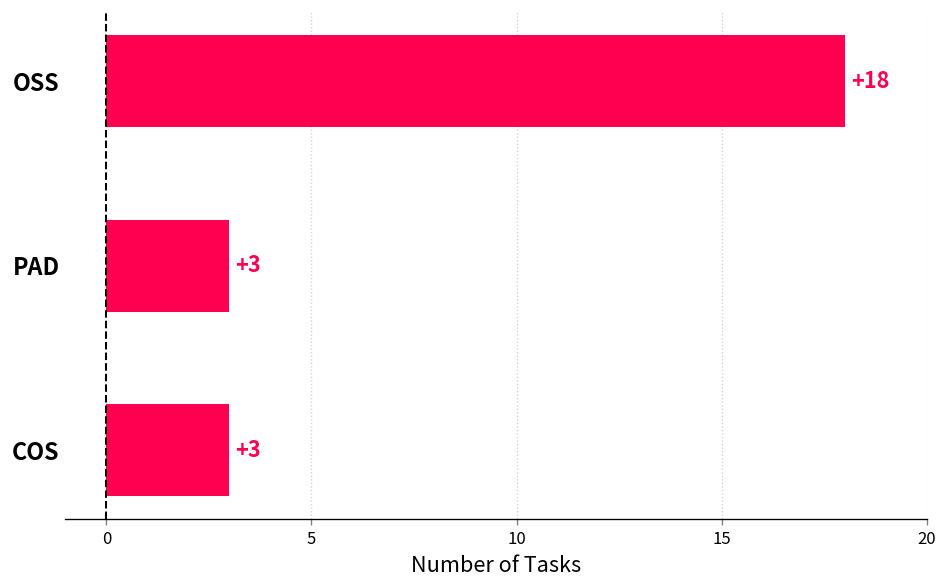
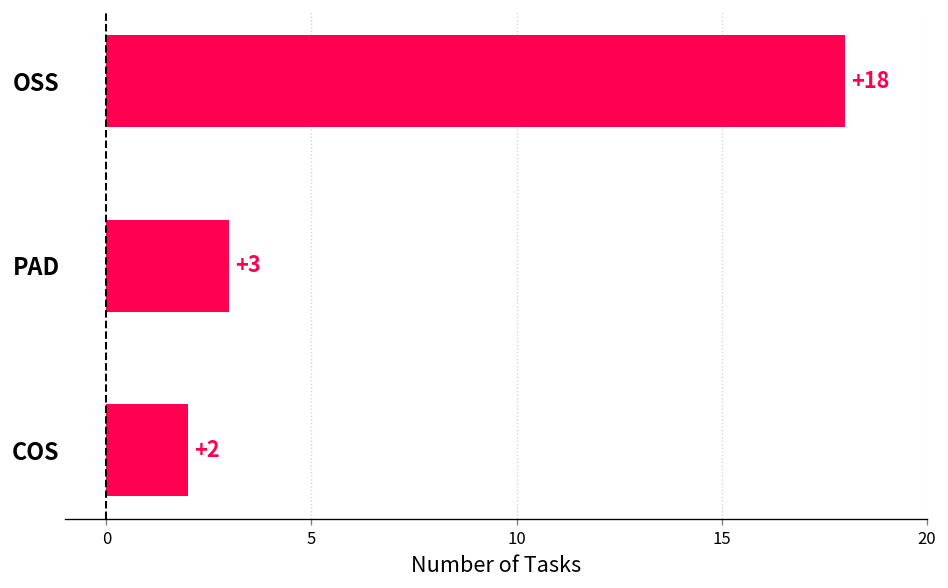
  {
    "OSS": "+18",
    "PAD": "+3",
-   "COS": "+3"
+   "COS": "+2"
  }
